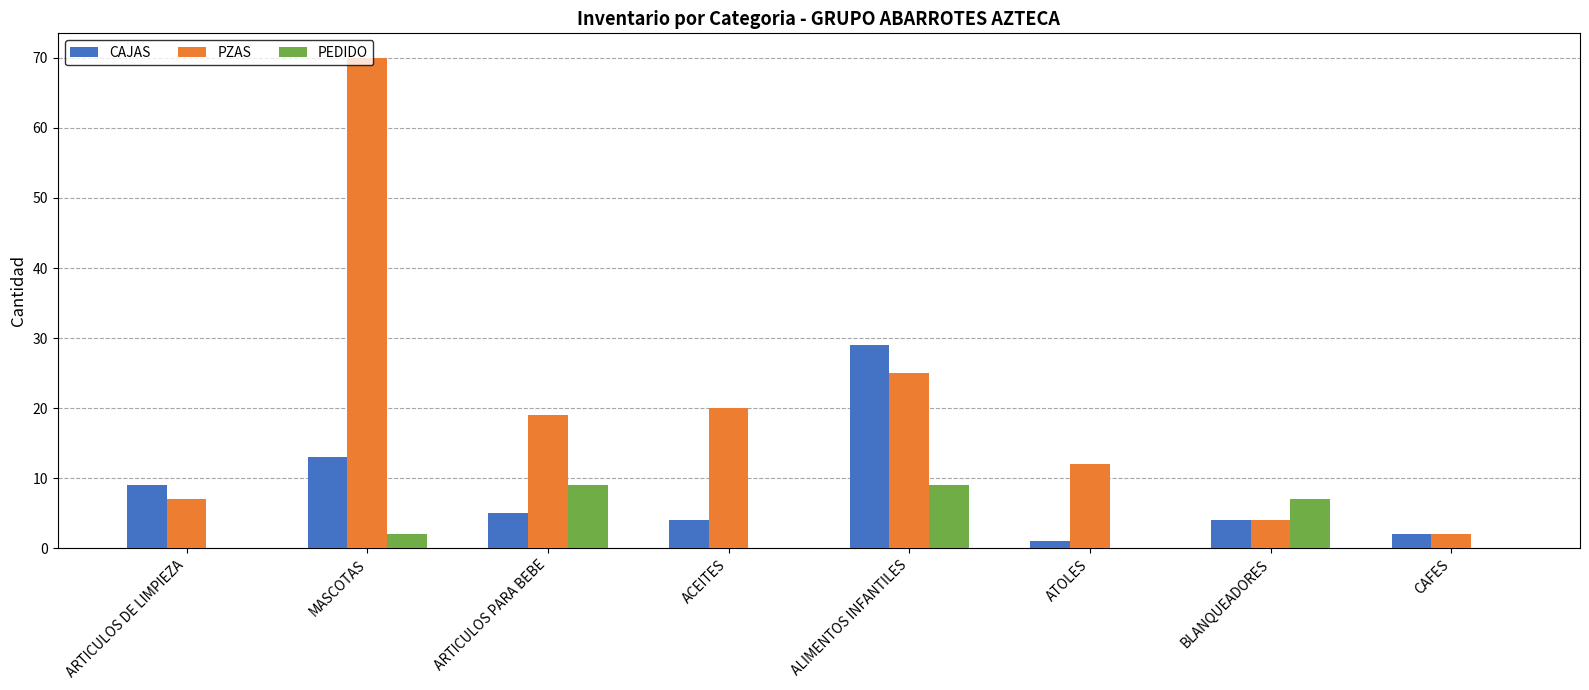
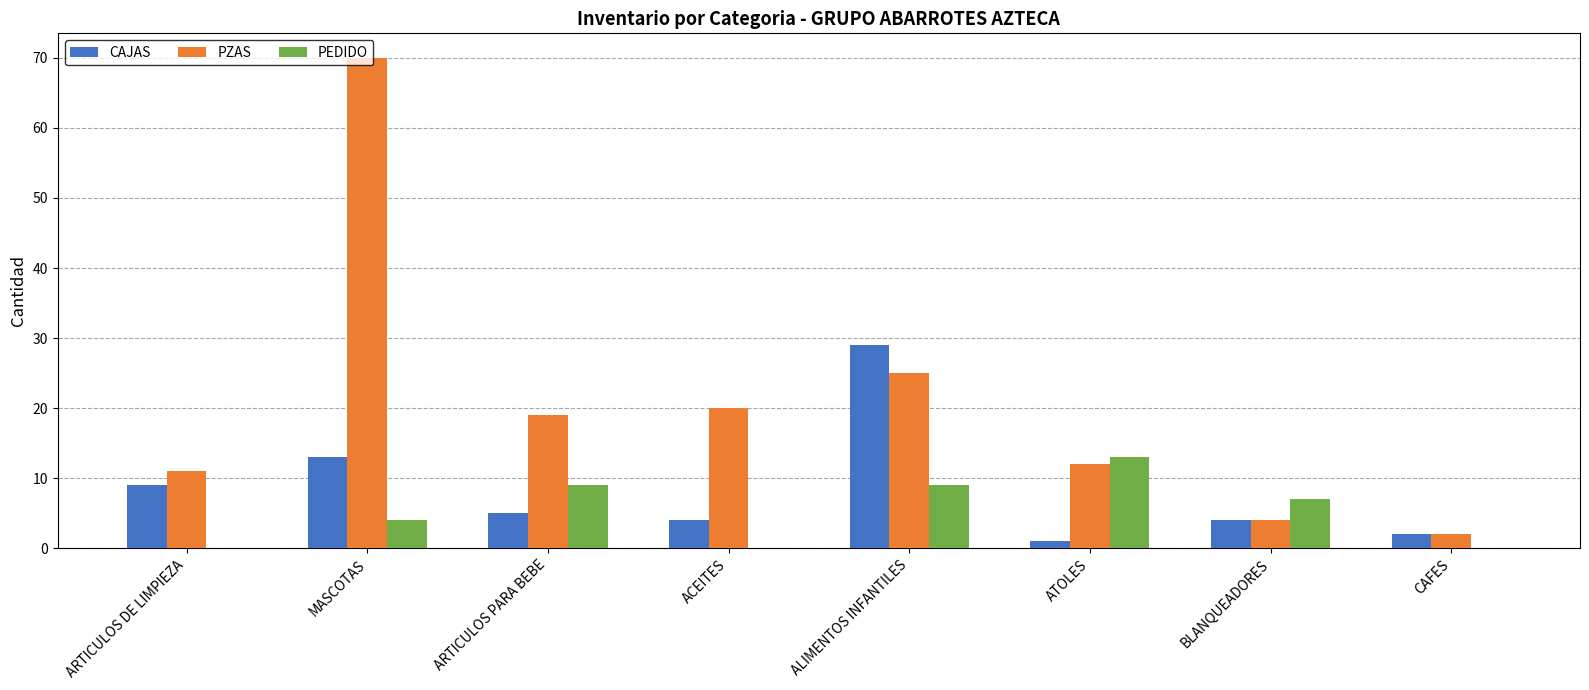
  {
    "CAJAS": {
      "ARTICULOS DE LIMPIEZA": 9,
      "MASCOTAS": 13,
      "ARTICULOS PARA BEBE": 5,
      "ACEITES": 4,
      "ALIMENTOS INFANTILES": 29,
      "ATOLES": 1,
      "BLANQUEADORES": 4,
      "CAFES": 2
    },
    "PZAS": {
-     "ARTICULOS DE LIMPIEZA": 7,
+     "ARTICULOS DE LIMPIEZA": 11,
      "ARTICULOS PARA BEBE": 19,
      "ACEITES": 20,
      "ALIMENTOS INFANTILES": 25,
      "ATOLES": 12,
      "BLANQUEADORES": 4,
      "CAFES": 2
    },
    "PEDIDO": {
      "ARTICULOS DE LIMPIEZA": 0,
-     "MASCOTAS": 2,
+     "MASCOTAS": 4,
      "ARTICULOS PARA BEBE": 9,
      "ACEITES": 0,
      "ALIMENTOS INFANTILES": 9,
-     "ATOLES": 0,
+     "ATOLES": 13,
      "BLANQUEADORES": 7,
      "CAFES": 0
    }
  }
